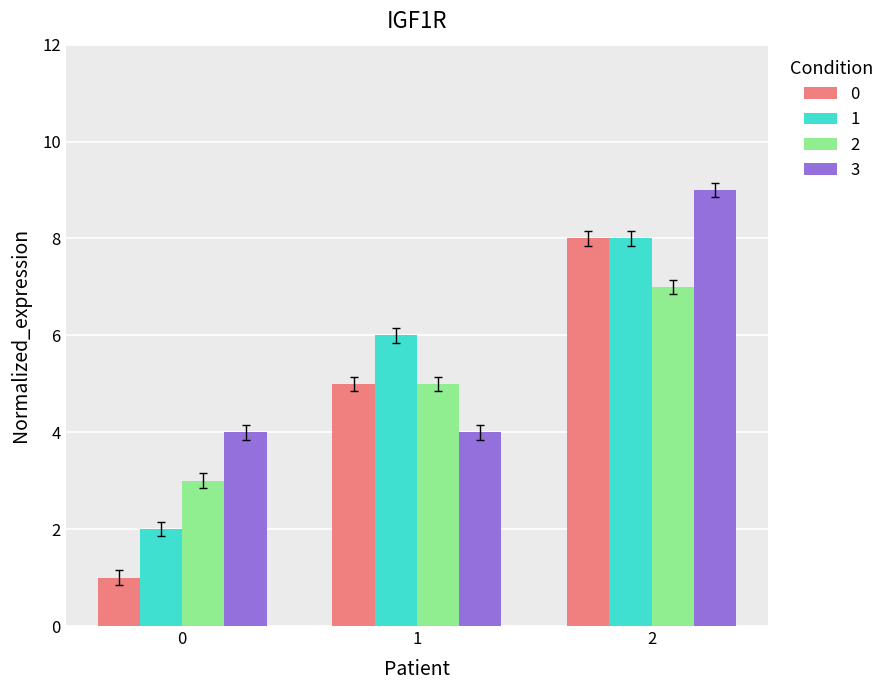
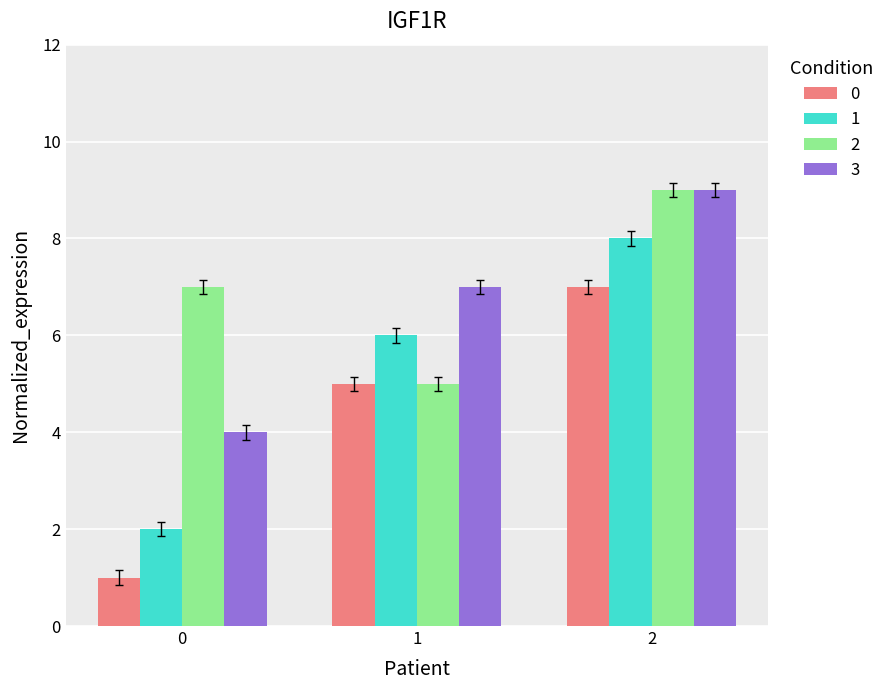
  {
    "0": {
      "0": 1,
      "1": 5,
-     "2": 8
+     "2": 7
    },
    "1": {
      "0": 2,
      "1": 6,
      "2": 8
    },
    "2": {
-     "0": 3,
+     "0": 7,
      "1": 5,
-     "2": 7
+     "2": 9
    },
    "3": {
      "0": 4,
-     "1": 4,
+     "1": 7,
      "2": 9
    }
  }
